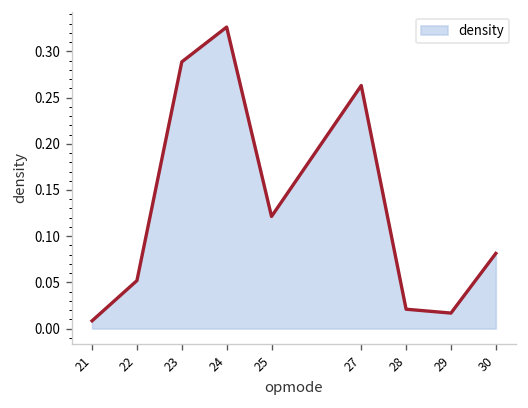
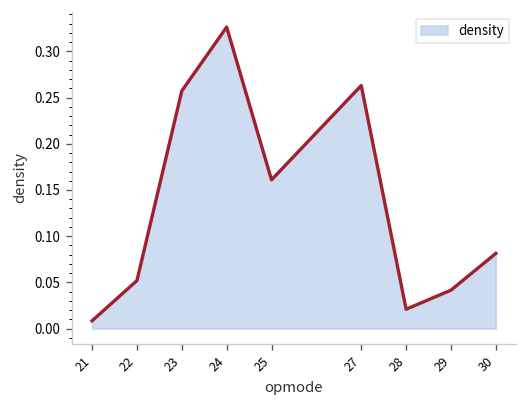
  {
    "21": 0.01,
    "22": 0.05,
-   "23": 0.29,
+   "23": 0.26,
    "24": 0.33,
-   "25": 0.12,
+   "25": 0.16,
    "27": 0.26,
    "28": 0.02,
-   "29": 0.02,
+   "29": 0.04,
    "30": 0.08
  }
